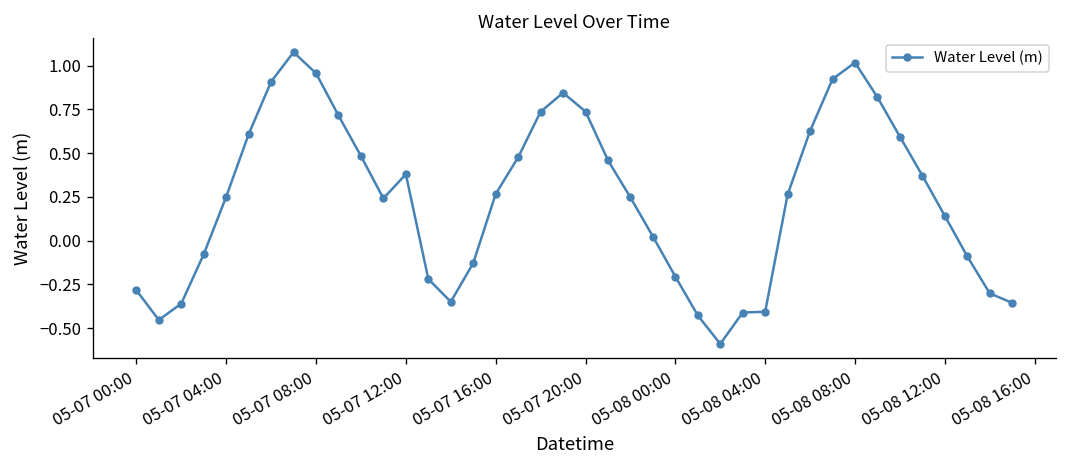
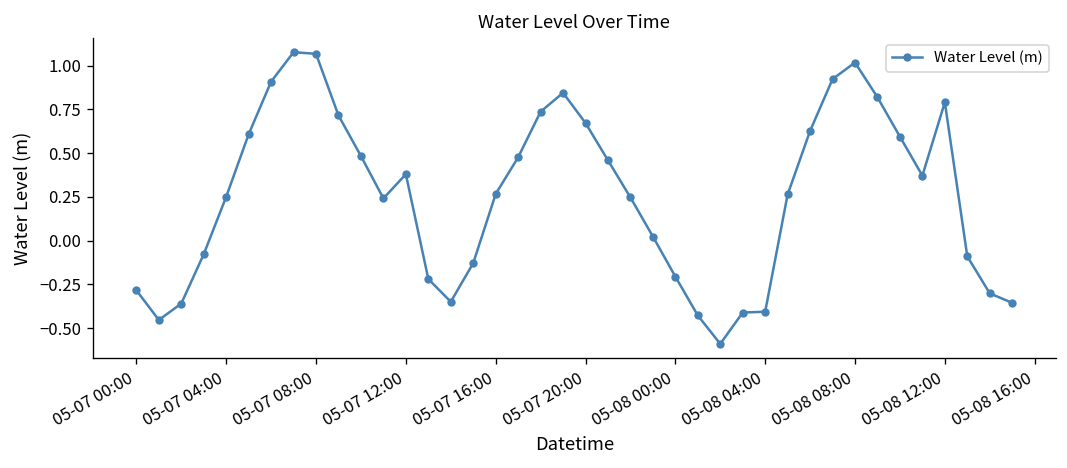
  {
    "05-07 00:00": -0.28,
    "05-07 04:00": 0.25,
-   "05-07 08:00": 0.96,
+   "05-07 08:00": 1.07,
    "05-07 12:00": 0.38,
    "05-07 16:00": 0.27,
-   "05-07 20:00": 0.74,
+   "05-07 20:00": 0.67,
    "05-08 00:00": -0.21,
    "05-08 04:00": -0.41,
    "05-08 08:00": 1.02,
-   "05-08 12:00": 0.14
+   "05-08 12:00": 0.79
  }
